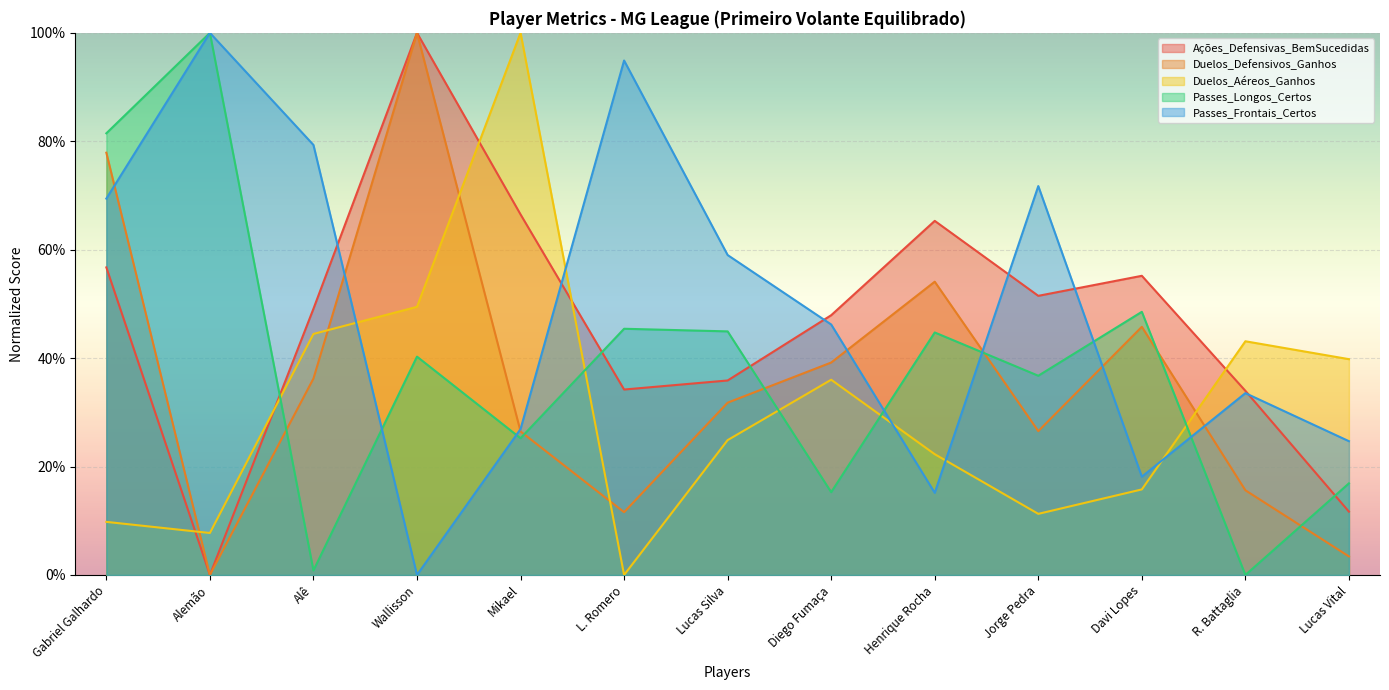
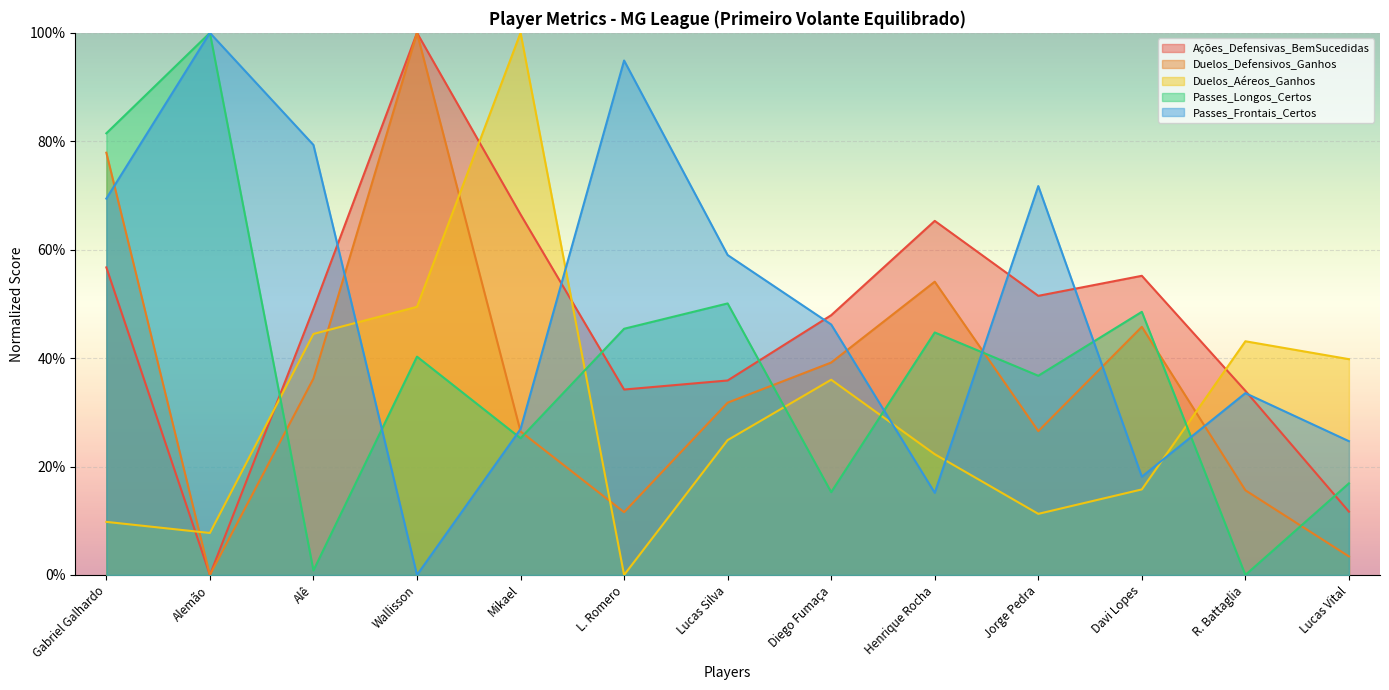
  {
    "Passes_Longos_Certos": {
      "Gabriel Galhardo": "81%",
      "Alê": "1%",
      "Wallisson": "40%",
      "Mikael": "25%",
      "L. Romero": "45%",
-     "Lucas Silva": "45%",
+     "Lucas Silva": "50%",
      "Diego Fumaça": "15%",
      "Henrique Rocha": "45%",
      "Jorge Pedra": "37%",
      "Davi Lopes": "49%",
      "R. Battaglia": "0%",
      "Lucas Vital": "17%"
    },
    "Passes_Frontais_Certos": {
      "Gabriel Galhardo": "69%",
      "Alê": "79%",
      "Wallisson": "0%",
      "L. Romero": "95%",
      "Lucas Silva": "59%",
      "Diego Fumaça": "46%",
      "Henrique Rocha": "15%",
      "Jorge Pedra": "72%",
      "Davi Lopes": "18%",
      "Lucas Vital": "25%"
    }
  }
